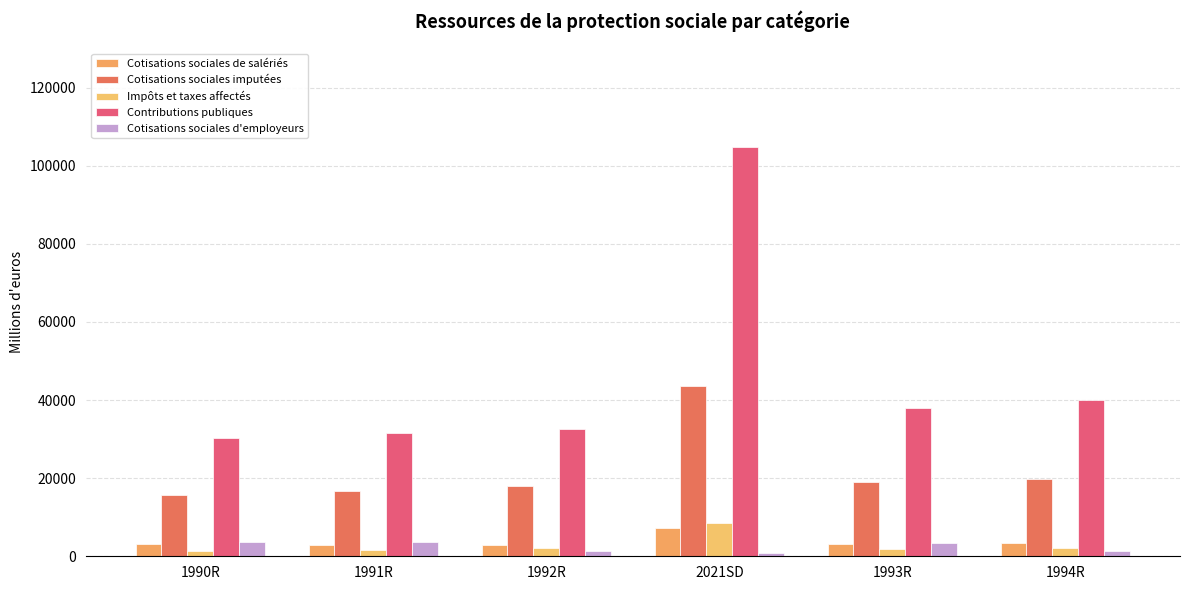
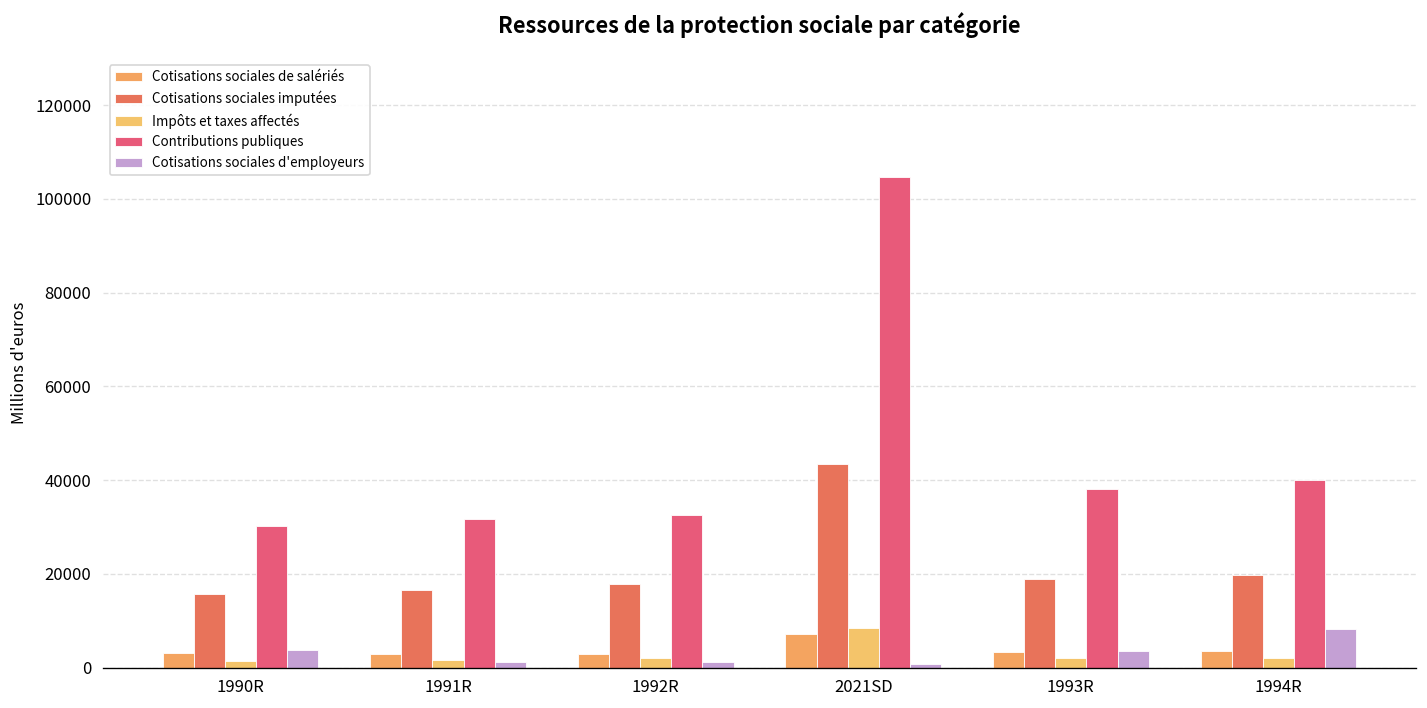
  {
    "Cotisations sociales d'employeurs": {
      "1990R": 4000,
-     "1991R": 4000,
+     "1991R": 1000,
      "1992R": 1000,
      "2021SD": 1000,
      "1993R": 4000,
-     "1994R": 1000
+     "1994R": 8000
    }
  }
